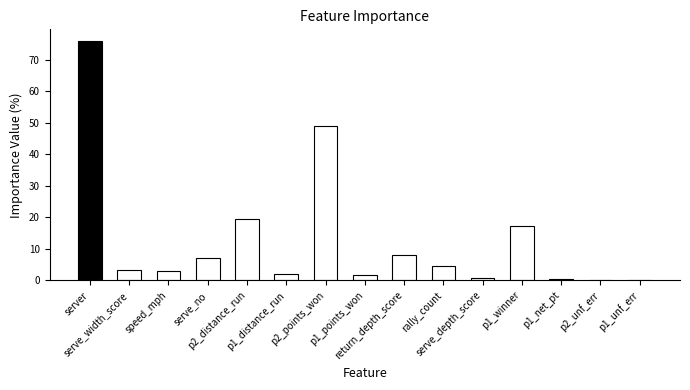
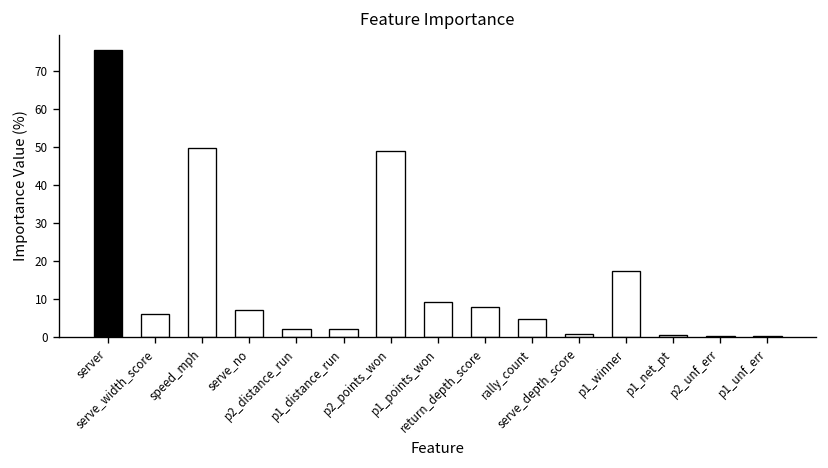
  {
    "server": 76,
-   "serve_width_score": 3,
-   "speed_mph": 3,
+   "serve_width_score": 6,
+   "speed_mph": 50,
    "serve_no": 7,
-   "p2_distance_run": 20,
+   "p2_distance_run": 2,
    "p1_distance_run": 2,
    "p2_points_won": 49,
-   "p1_points_won": 2,
+   "p1_points_won": 9,
    "return_depth_score": 8,
    "rally_count": 5,
    "p1_winner": 17
  }
